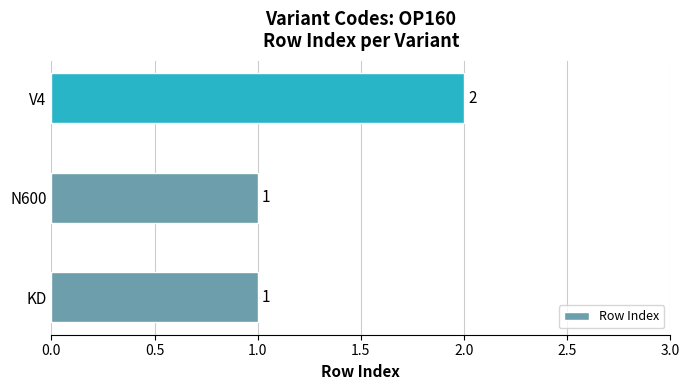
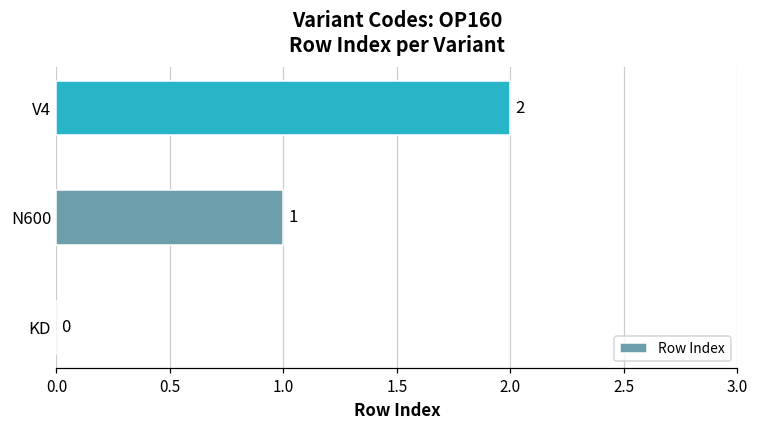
  {
    "V4": 2,
    "N600": 1,
-   "KD": 1
+   "KD": 0
  }
